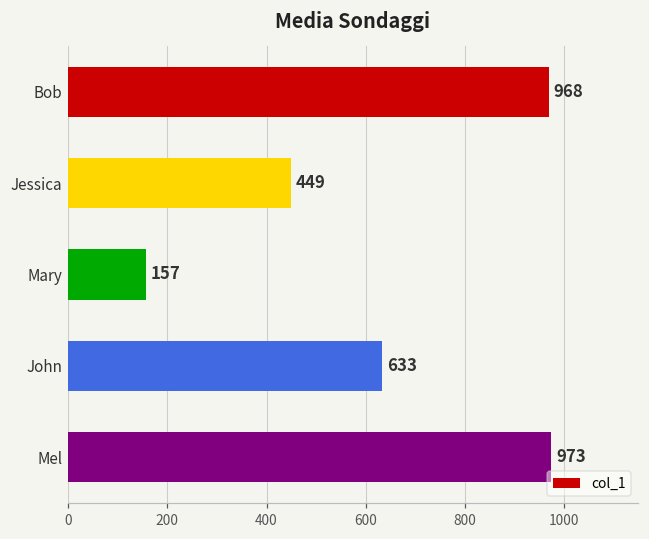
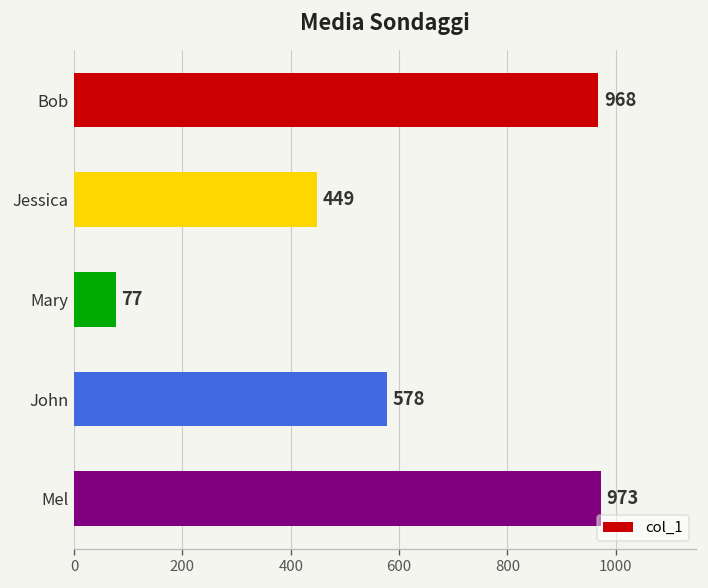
  {
    "Bob": 968,
    "Jessica": 449,
-   "Mary": 157,
-   "John": 633,
+   "Mary": 77,
+   "John": 578,
    "Mel": 973
  }
